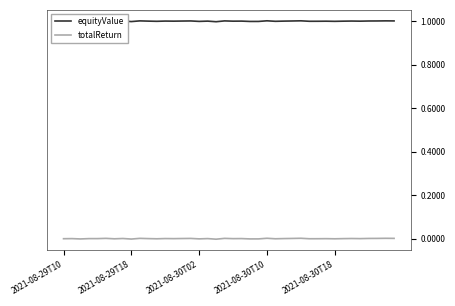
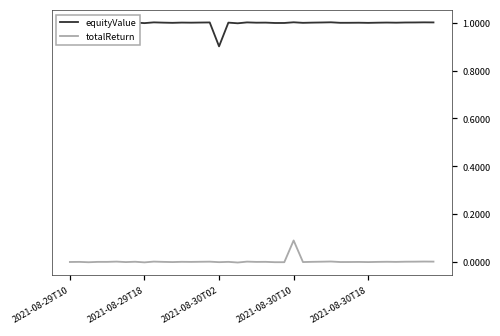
  {
    "equityValue": {
      "2021-08-29T18": 1.00,
-     "2021-08-30T02": 1.00,
+     "2021-08-30T02": 0.90,
      "2021-08-30T10": 1.00,
      "2021-08-30T18": 1.00
    },
    "totalReturn": {
      "2021-08-29T10": 0.00,
      "2021-08-29T18": 0.00,
      "2021-08-30T02": 0.00,
-     "2021-08-30T10": 0.00,
+     "2021-08-30T10": 0.09,
      "2021-08-30T18": 0.00
    }
  }
